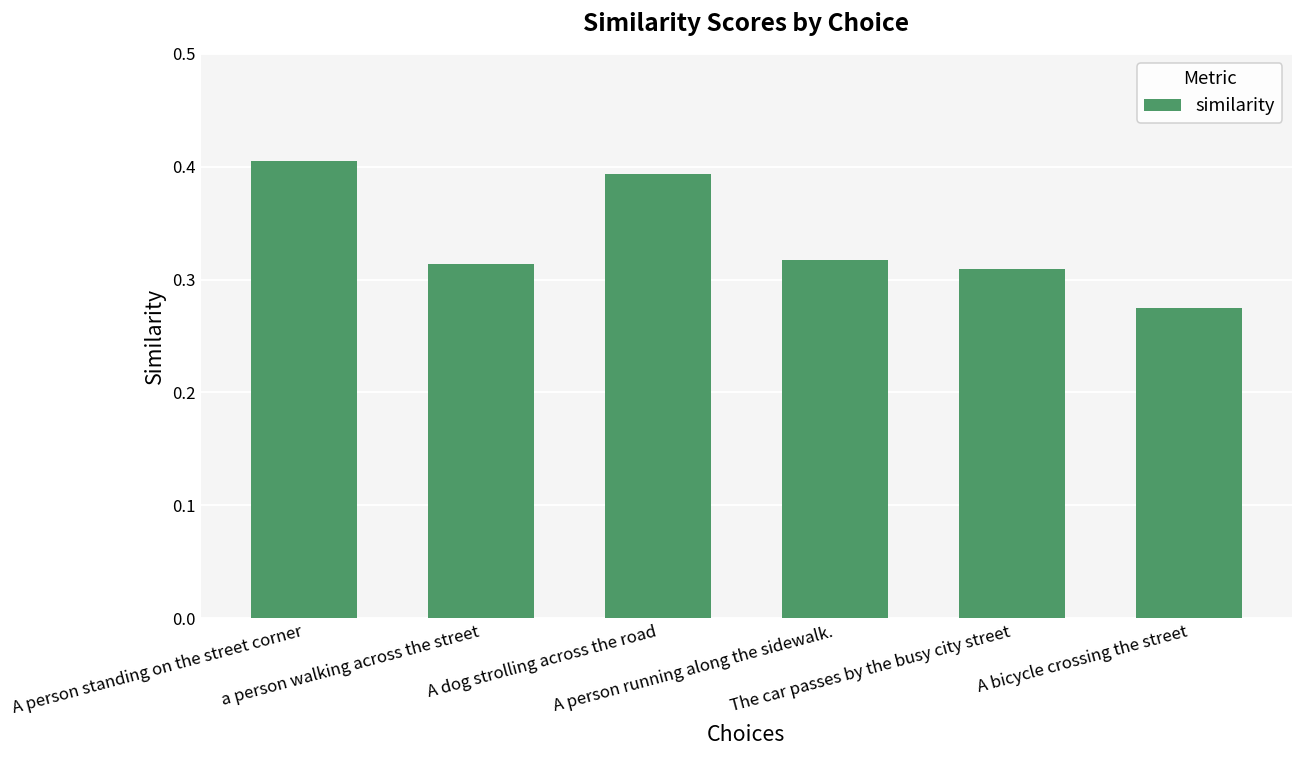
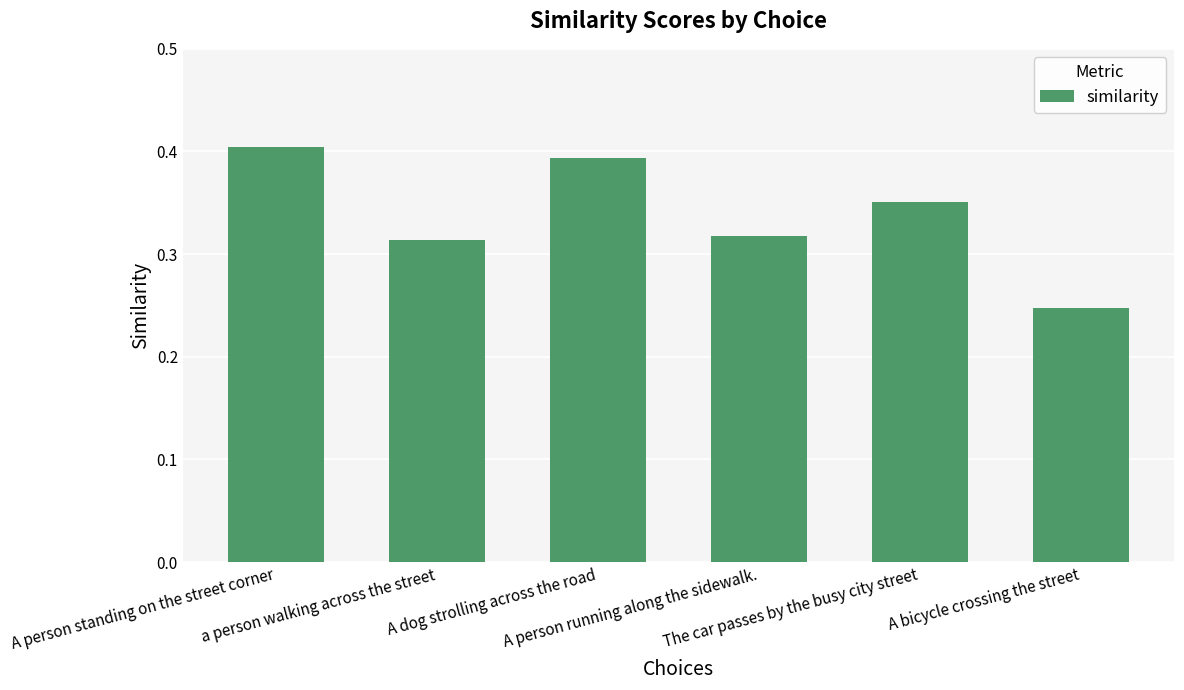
  {
    "A person standing on the street corner": 0.405,
    "a person walking across the street": 0.314,
    "A dog strolling across the road": 0.394,
    "A person running along the sidewalk.": 0.317,
-   "The car passes by the busy city street": 0.310,
-   "A bicycle crossing the street": 0.274
+   "The car passes by the busy city street": 0.350,
+   "A bicycle crossing the street": 0.247
  }
